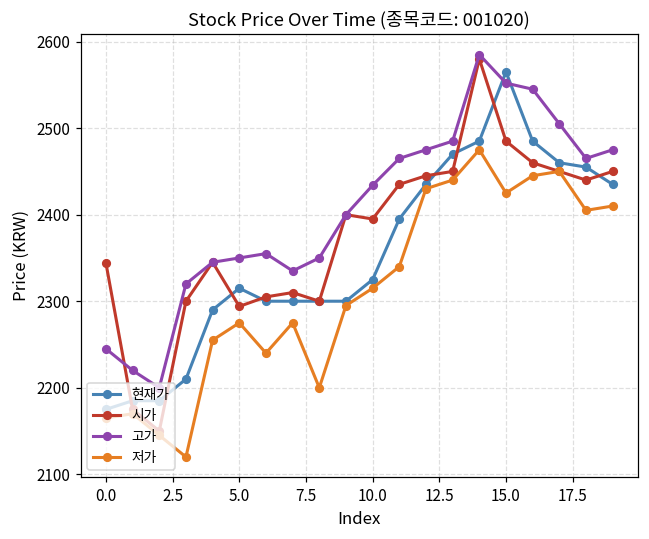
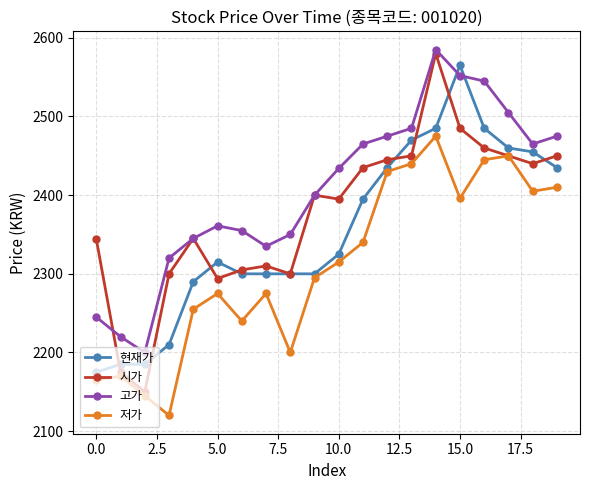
  {
    "현재가": {
      "5.0": 2320,
      "10.0": 2330,
      "15.0": 2570
    },
    "시가": {
      "0.0": 2340,
      "5.0": 2290,
      "10.0": 2400,
      "15.0": 2490
    },
    "고가": {
      "0.0": 2250,
-     "5.0": 2350,
+     "5.0": 2360,
      "10.0": 2430,
      "15.0": 2550
    },
    "저가": {
      "5.0": 2280,
      "10.0": 2320,
-     "15.0": 2430
+     "15.0": 2400
    }
  }
